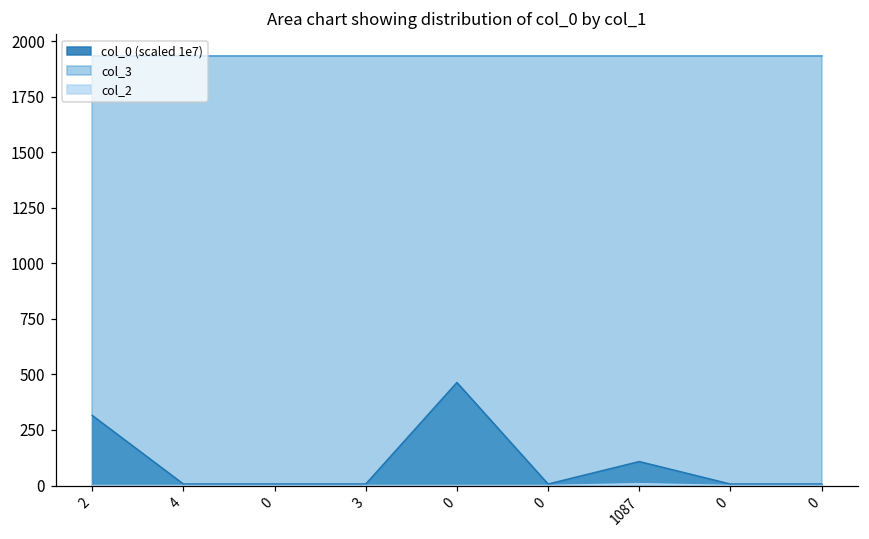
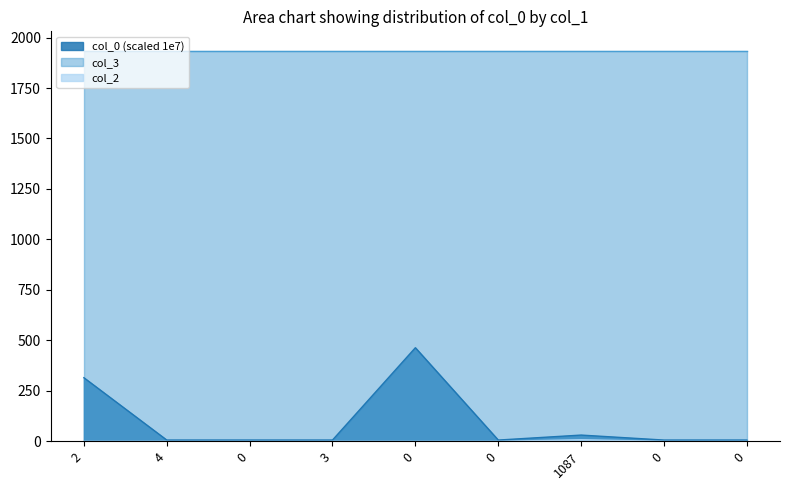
  {
    "col_0 (scaled 1e7)": {
      "2": 320,
-     "1087": 110
+     "1087": 30
    }
  }
